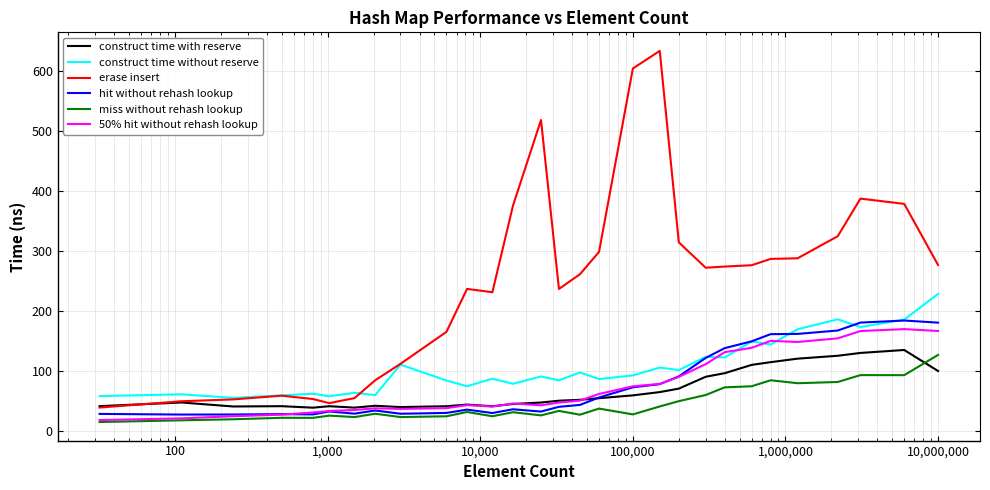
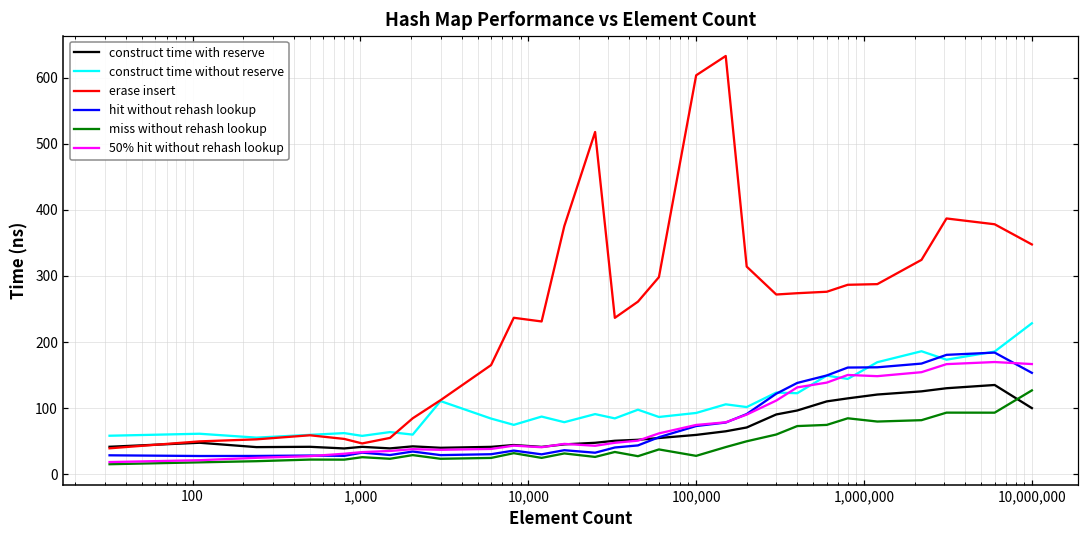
  {
    "construct time with reserve": {
      "100,000": 60,
      "10,000,000": 100
    },
    "construct time without reserve": {
      "100,000": 90,
      "10,000,000": 230
    },
    "erase insert": {
      "100,000": 600,
-     "10,000,000": 280
+     "10,000,000": 350
    },
    "hit without rehash lookup": {
-     "10,000,000": 180
+     "10,000,000": 150
    },
    "miss without rehash lookup": {
      "100,000": 30,
      "10,000,000": 130
    },
    "50% hit without rehash lookup": {
      "10,000,000": 170
    }
  }
